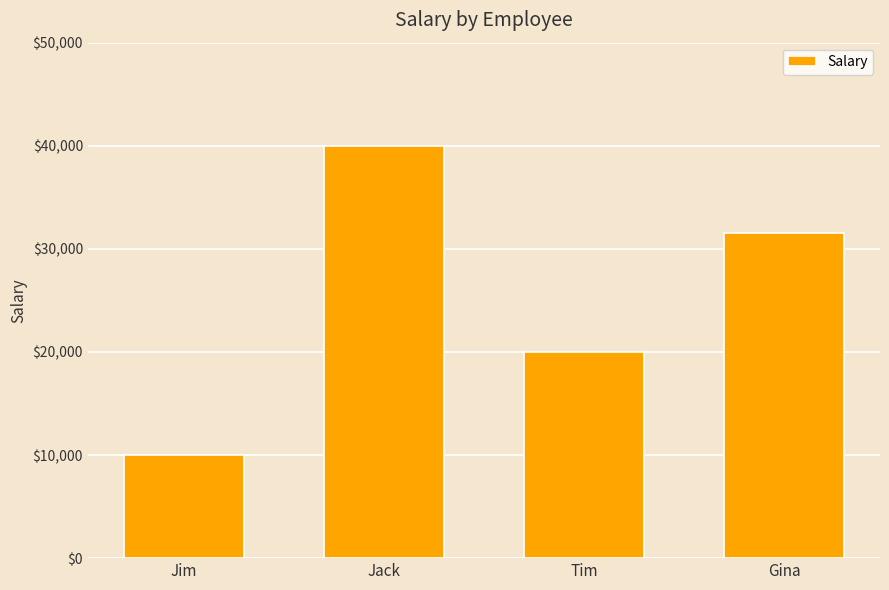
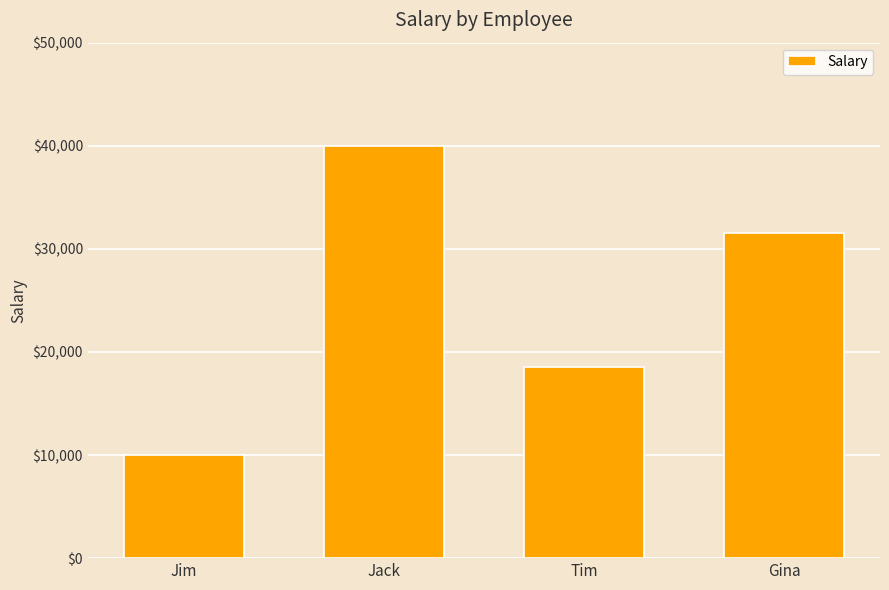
  {
    "Jim": "$10,000",
    "Jack": "$40,000",
-   "Tim": "$20,000",
+   "Tim": "$18,500",
    "Gina": "$31,500"
  }
